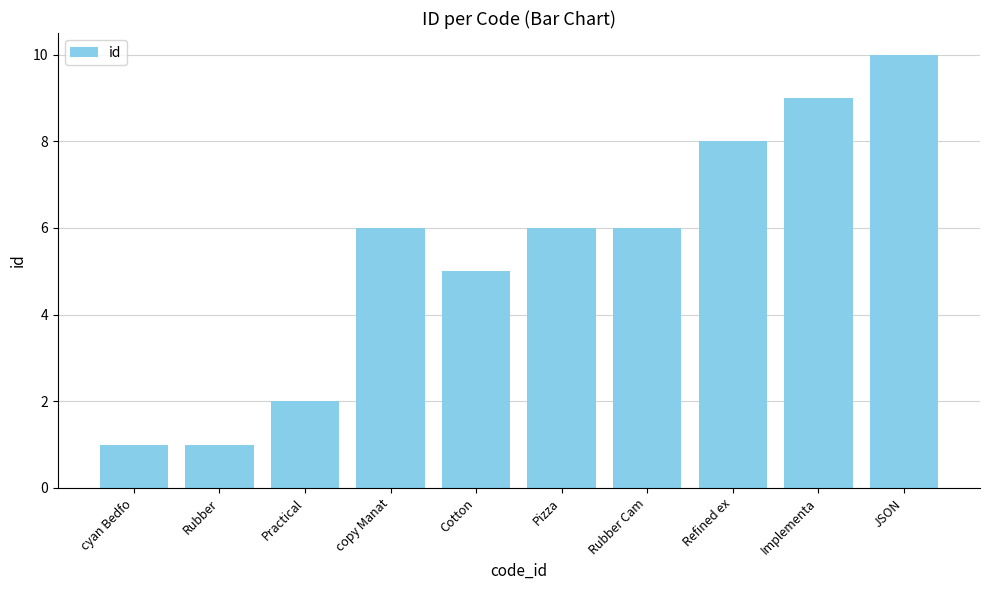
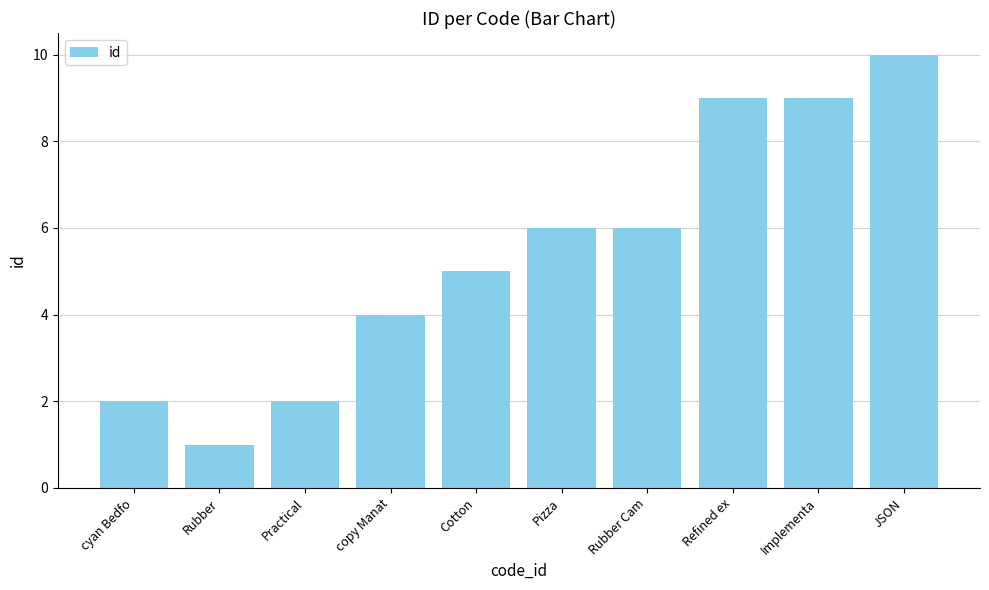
  {
-   "cyan Bedfo": 1,
+   "cyan Bedfo": 2,
    "Rubber": 1,
    "Practical": 2,
-   "copy Manat": 6,
+   "copy Manat": 4,
    "Cotton": 5,
    "Pizza": 6,
    "Rubber Cam": 6,
-   "Refined ex": 8,
+   "Refined ex": 9,
    "Implementa": 9,
    "JSON": 10
  }
